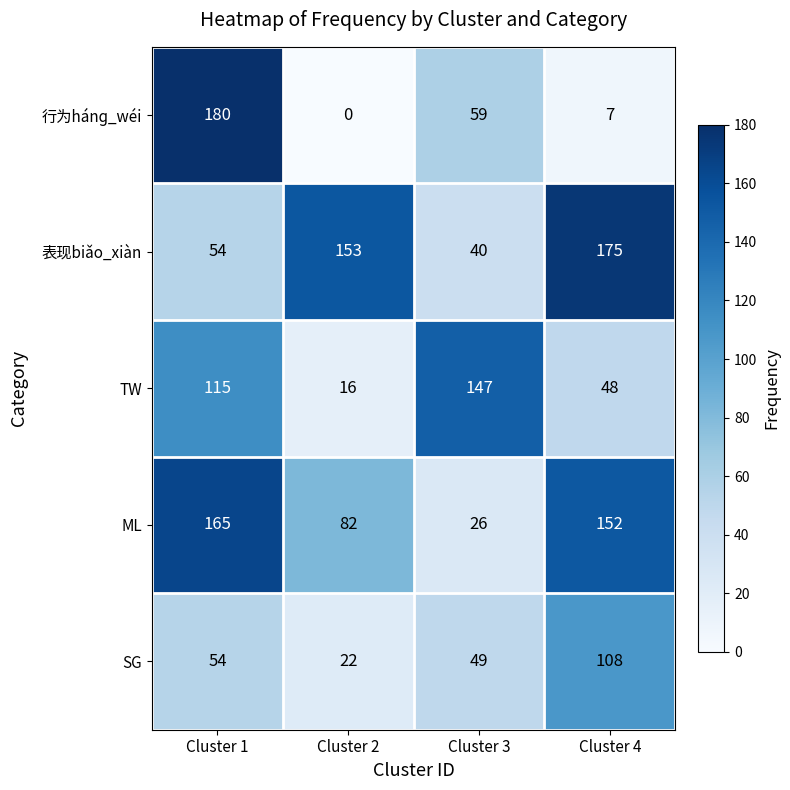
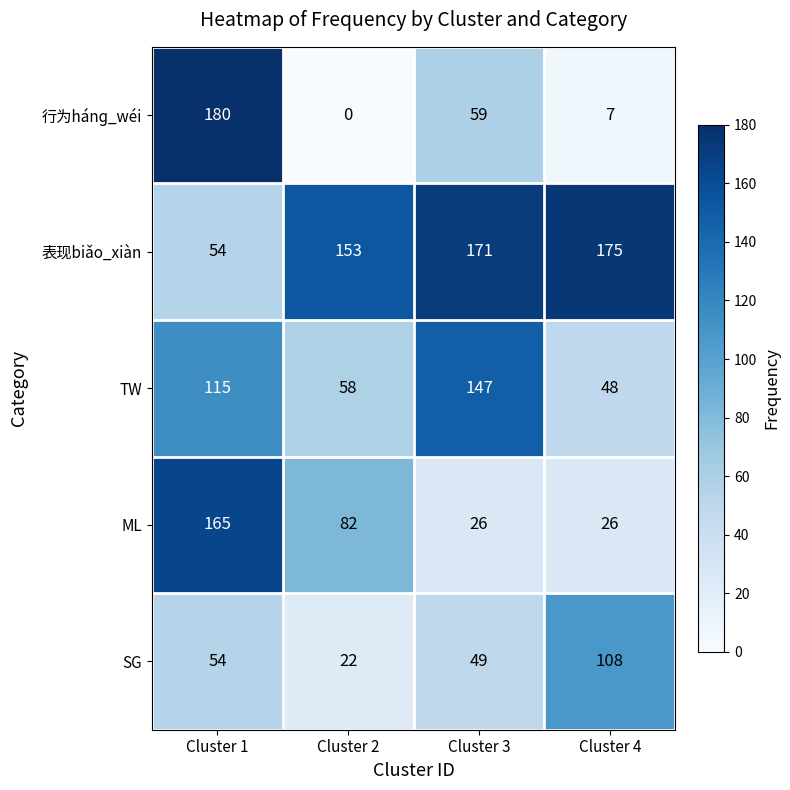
  {
    "行为hánɡ_wéi": {
      "Cluster 1": 180,
      "Cluster 2": 0,
      "Cluster 3": 59,
      "Cluster 4": 7
    },
    "表现biǎo_xiàn": {
      "Cluster 1": 54,
      "Cluster 2": 153,
-     "Cluster 3": 40,
+     "Cluster 3": 171,
      "Cluster 4": 175
    },
    "TW": {
      "Cluster 1": 115,
-     "Cluster 2": 16,
+     "Cluster 2": 58,
      "Cluster 3": 147,
      "Cluster 4": 48
    },
    "ML": {
      "Cluster 1": 165,
      "Cluster 2": 82,
      "Cluster 3": 26,
-     "Cluster 4": 152
+     "Cluster 4": 26
    },
    "SG": {
      "Cluster 1": 54,
      "Cluster 2": 22,
      "Cluster 3": 49,
      "Cluster 4": 108
    }
  }
